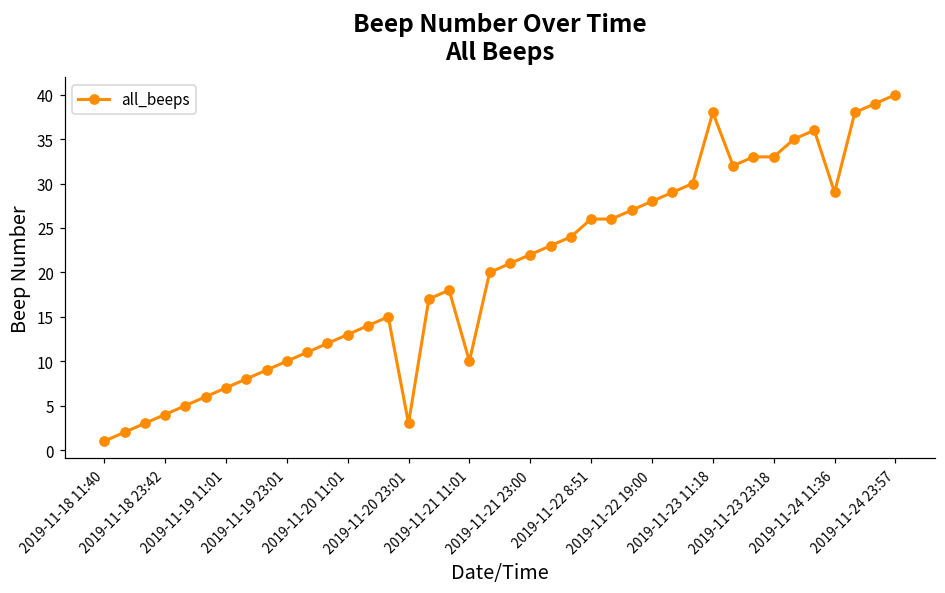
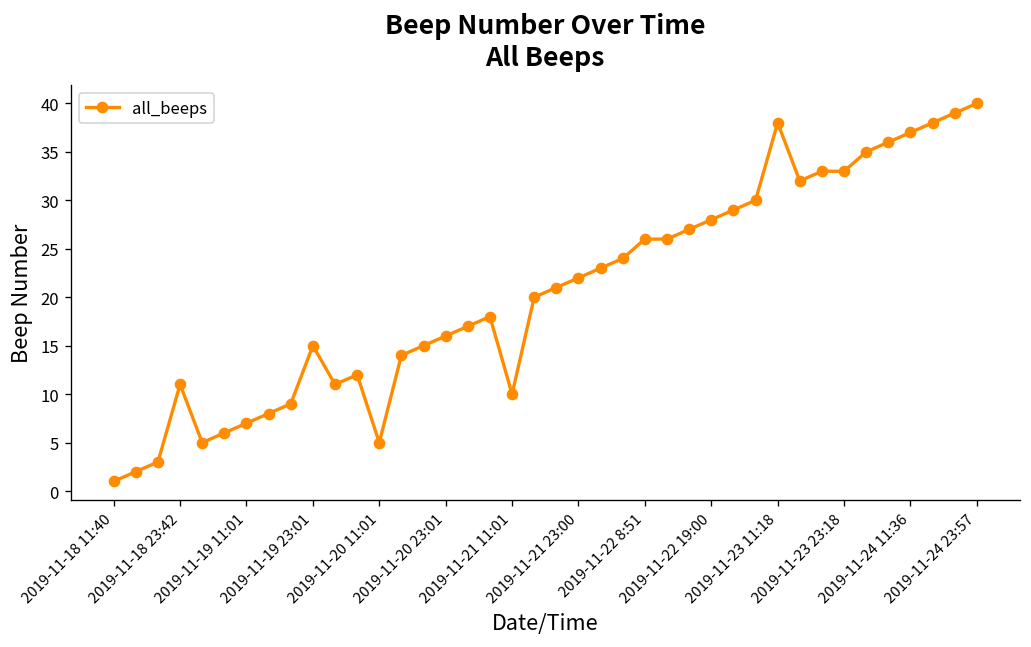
  {
    "2019-11-18 11:40": 1,
-   "2019-11-18 23:42": 4,
+   "2019-11-18 23:42": 11,
    "2019-11-19 11:01": 7,
-   "2019-11-19 23:01": 10,
-   "2019-11-20 11:01": 13,
-   "2019-11-20 23:01": 3,
+   "2019-11-19 23:01": 15,
+   "2019-11-20 11:01": 5,
+   "2019-11-20 23:01": 16,
    "2019-11-21 11:01": 10,
    "2019-11-21 23:00": 22,
    "2019-11-22 8:51": 26,
    "2019-11-22 19:00": 28,
    "2019-11-23 11:18": 38,
    "2019-11-23 23:18": 33,
-   "2019-11-24 11:36": 29,
+   "2019-11-24 11:36": 37,
    "2019-11-24 23:57": 40
  }
